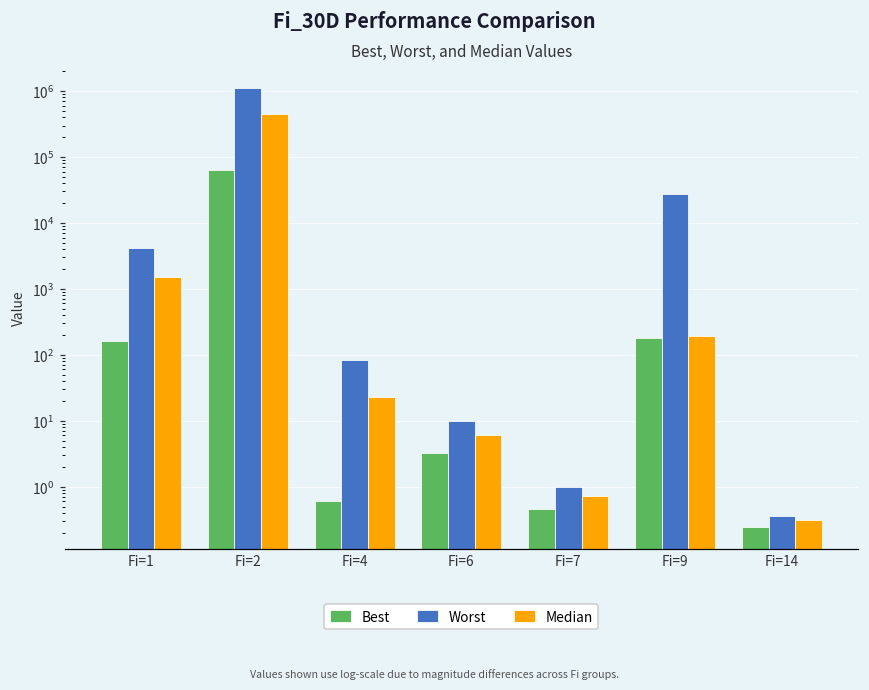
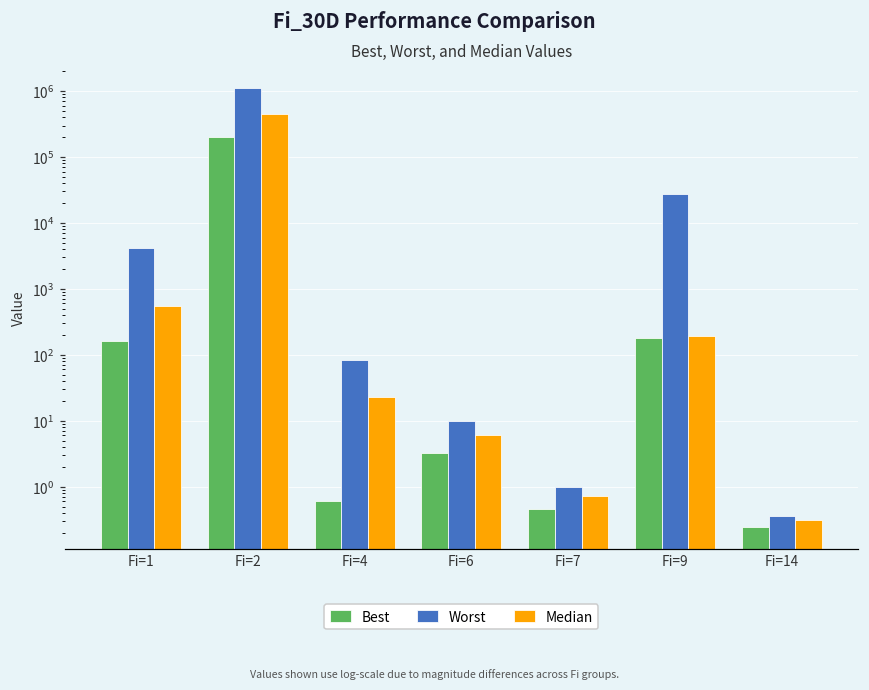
  {
    "Best": {
      "Fi=1": 160,
-     "Fi=2": 60000,
+     "Fi=2": 200000,
      "Fi=4": 0.6,
      "Fi=6": 3,
      "Fi=7": 0.5,
      "Fi=9": 180,
      "Fi=14": 0.24
    },
    "Worst": {
      "Fi=1": 4000,
      "Fi=2": 1100000,
      "Fi=4": 80,
      "Fi=6": 10,
      "Fi=7": 1,
      "Fi=9": 30000,
      "Fi=14": 0.4
    },
    "Median": {
-     "Fi=1": 1500,
+     "Fi=1": 600,
      "Fi=2": 400000,
      "Fi=4": 23,
      "Fi=6": 6,
      "Fi=7": 0.7,
      "Fi=9": 190,
      "Fi=14": 0.3
    }
  }
